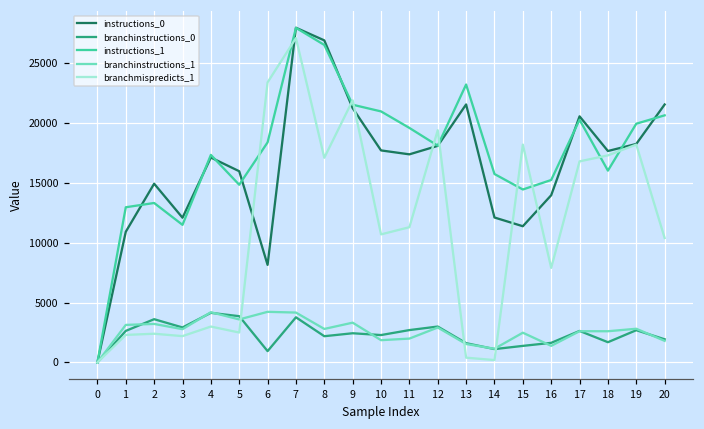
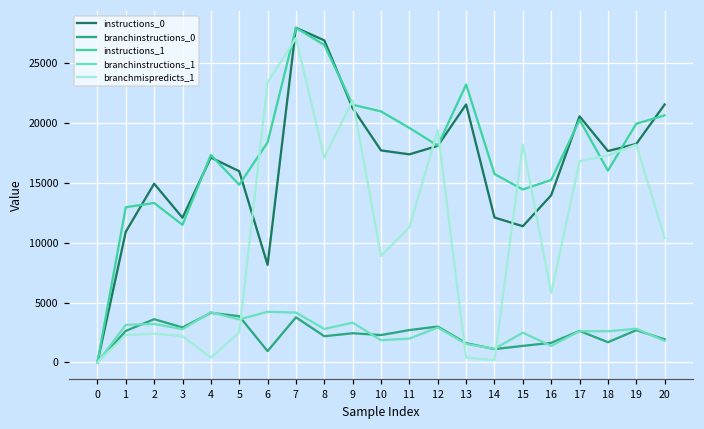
  {
    "branchmispredicts_1": {
      "1": 2300,
      "2": 2400,
      "3": 2200,
-     "4": 3000,
+     "4": 400,
      "5": 2500,
      "6": 23400,
      "7": 27100,
      "8": 17100,
      "9": 21900,
-     "10": 10700,
+     "10": 8900,
      "11": 11300,
      "12": 19400,
      "13": 400,
      "14": 200,
      "15": 18200,
-     "16": 7900,
+     "16": 5800,
      "17": 16800,
      "18": 17300,
      "20": 10400
    }
  }
